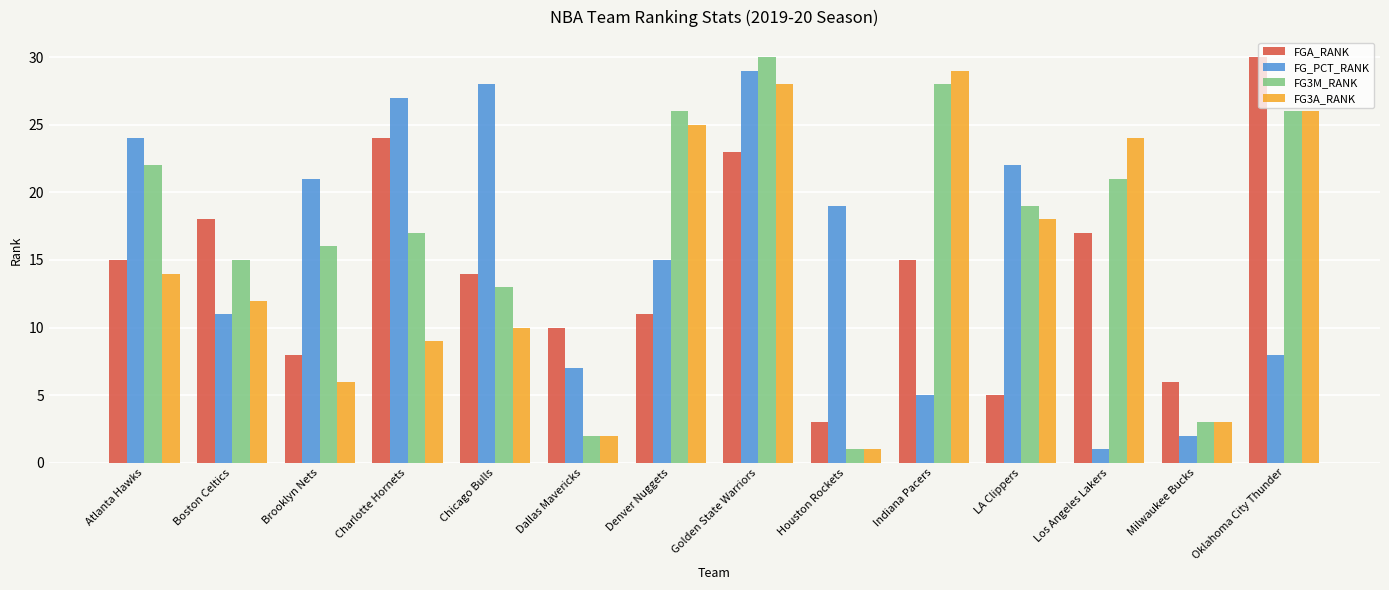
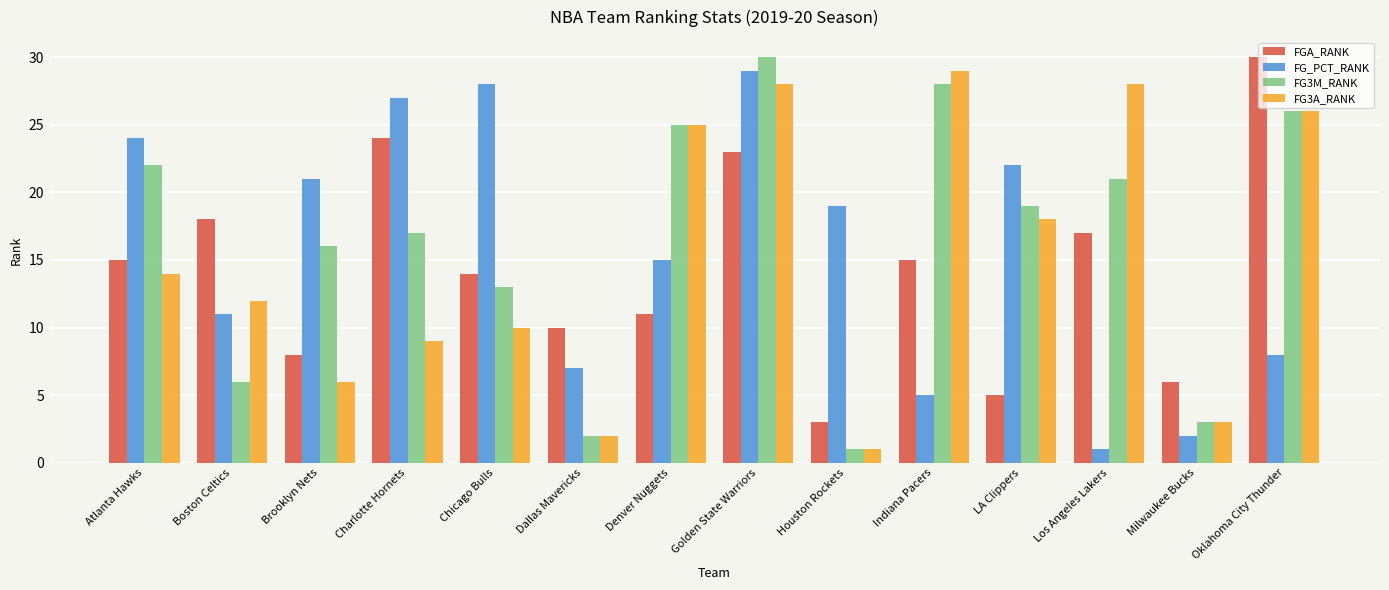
  {
    "FGA_RANK": {
      "Atlanta Hawks": 15,
      "Boston Celtics": 18,
      "Brooklyn Nets": 8,
      "Charlotte Hornets": 24,
      "Chicago Bulls": 14,
      "Dallas Mavericks": 10,
      "Denver Nuggets": 11,
      "Golden State Warriors": 23,
      "Houston Rockets": 3,
      "Indiana Pacers": 15,
      "LA Clippers": 5,
      "Los Angeles Lakers": 17,
      "Milwaukee Bucks": 6,
      "Oklahoma City Thunder": 30
    },
    "FG_PCT_RANK": {
      "Atlanta Hawks": 24,
      "Boston Celtics": 11,
      "Brooklyn Nets": 21,
      "Charlotte Hornets": 27,
      "Chicago Bulls": 28,
      "Dallas Mavericks": 7,
      "Denver Nuggets": 15,
      "Golden State Warriors": 29,
      "Houston Rockets": 19,
      "Indiana Pacers": 5,
      "LA Clippers": 22,
      "Los Angeles Lakers": 1,
      "Milwaukee Bucks": 2,
      "Oklahoma City Thunder": 8
    },
    "FG3M_RANK": {
      "Atlanta Hawks": 22,
-     "Boston Celtics": 15,
+     "Boston Celtics": 6,
      "Brooklyn Nets": 16,
      "Charlotte Hornets": 17,
      "Chicago Bulls": 13,
      "Dallas Mavericks": 2,
-     "Denver Nuggets": 26,
+     "Denver Nuggets": 25,
      "Golden State Warriors": 30,
      "Houston Rockets": 1,
      "Indiana Pacers": 28,
      "LA Clippers": 19,
      "Los Angeles Lakers": 21,
      "Milwaukee Bucks": 3,
      "Oklahoma City Thunder": 26
    },
    "FG3A_RANK": {
      "Atlanta Hawks": 14,
      "Boston Celtics": 12,
      "Brooklyn Nets": 6,
      "Charlotte Hornets": 9,
      "Chicago Bulls": 10,
      "Dallas Mavericks": 2,
      "Denver Nuggets": 25,
      "Golden State Warriors": 28,
      "Houston Rockets": 1,
      "Indiana Pacers": 29,
      "LA Clippers": 18,
-     "Los Angeles Lakers": 24,
+     "Los Angeles Lakers": 28,
      "Milwaukee Bucks": 3,
      "Oklahoma City Thunder": 26
    }
  }
